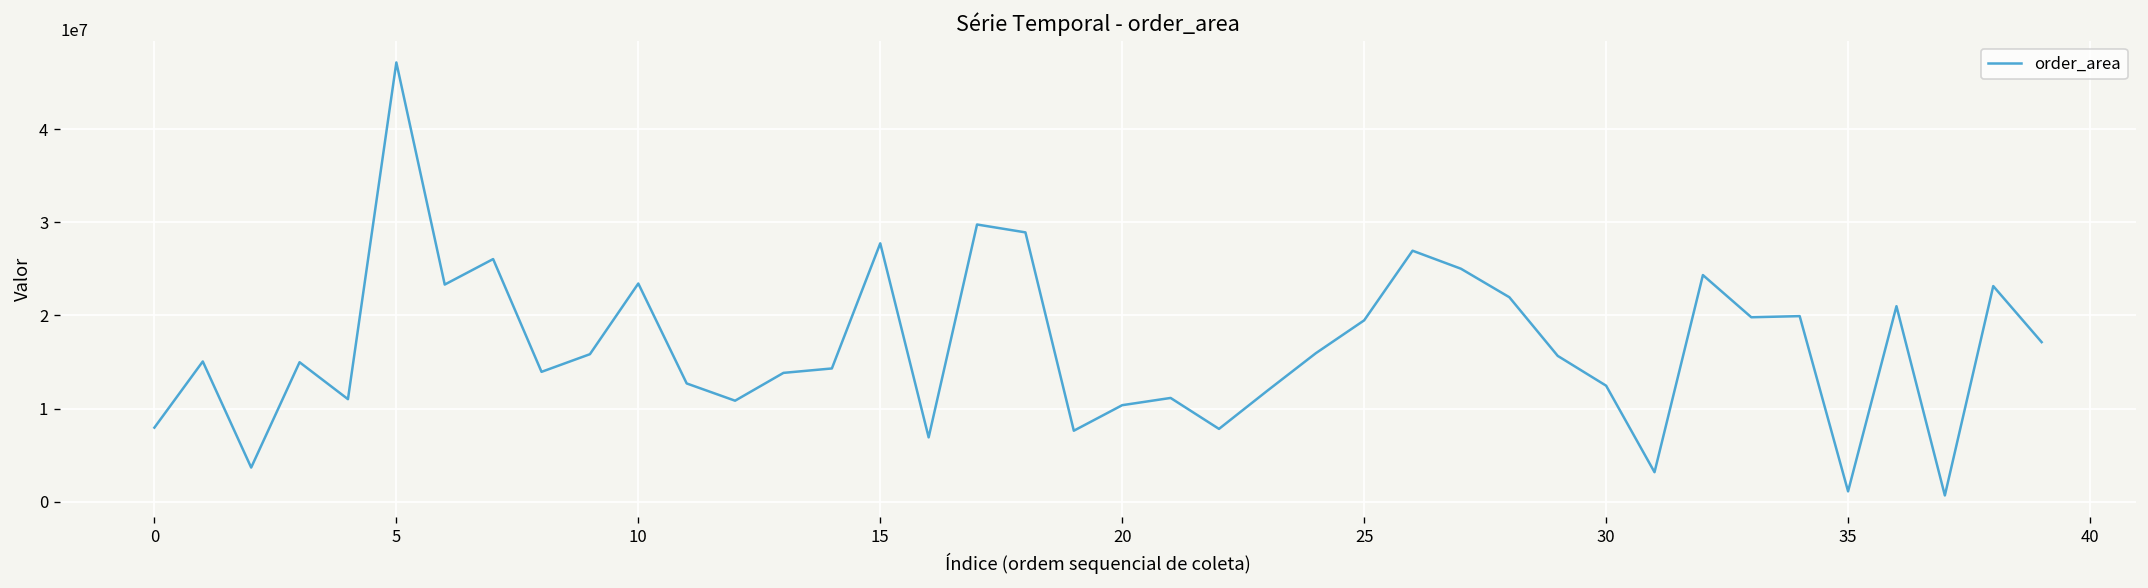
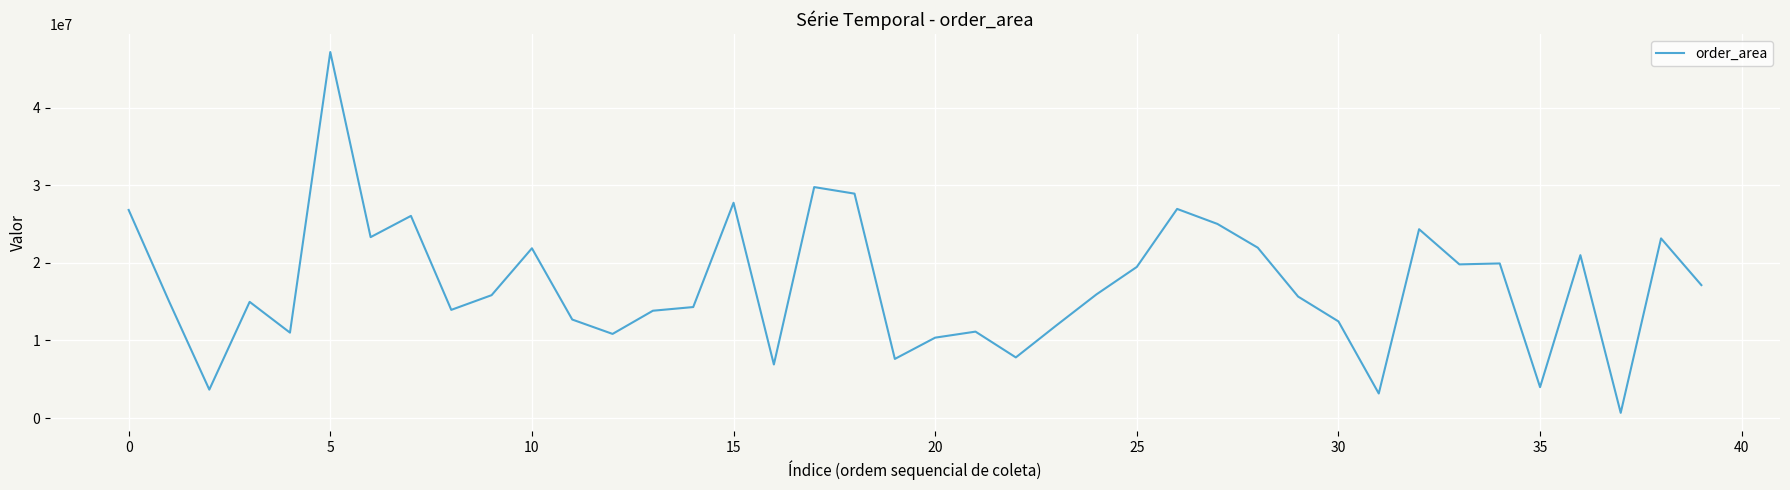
  {
-   "0": 8000000,
+   "0": 27000000,
    "5": 47000000,
-   "10": 23000000,
+   "10": 22000000,
    "15": 28000000,
    "20": 10000000,
    "25": 19000000,
    "30": 12000000,
-   "35": 1000000
+   "35": 4000000
  }
